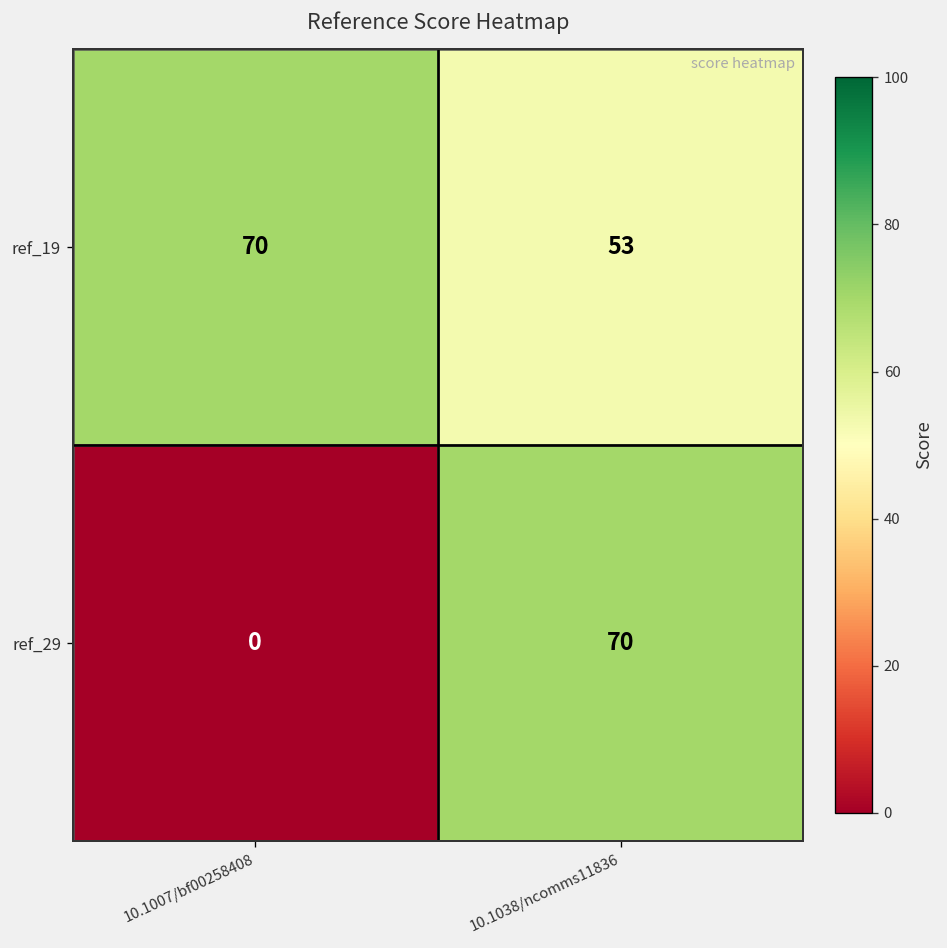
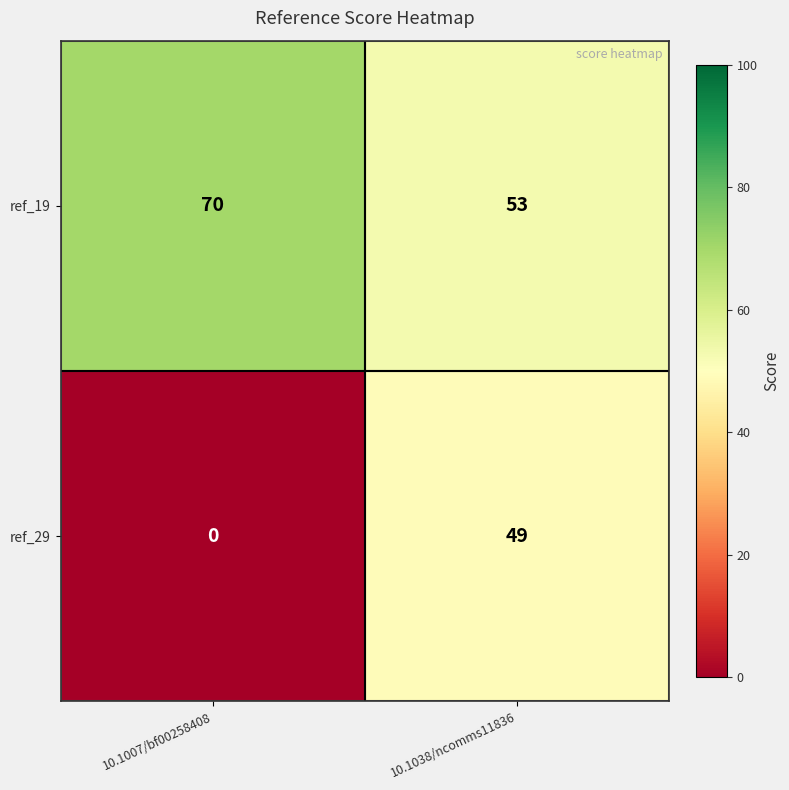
  {
    "ref_19": {
      "10.1007/bf00258408": 70
    },
    "ref_29": {
      "10.1007/bf00258408": 0,
-     "10.1038/ncomms11836": 70
+     "10.1038/ncomms11836": 49
    }
  }
